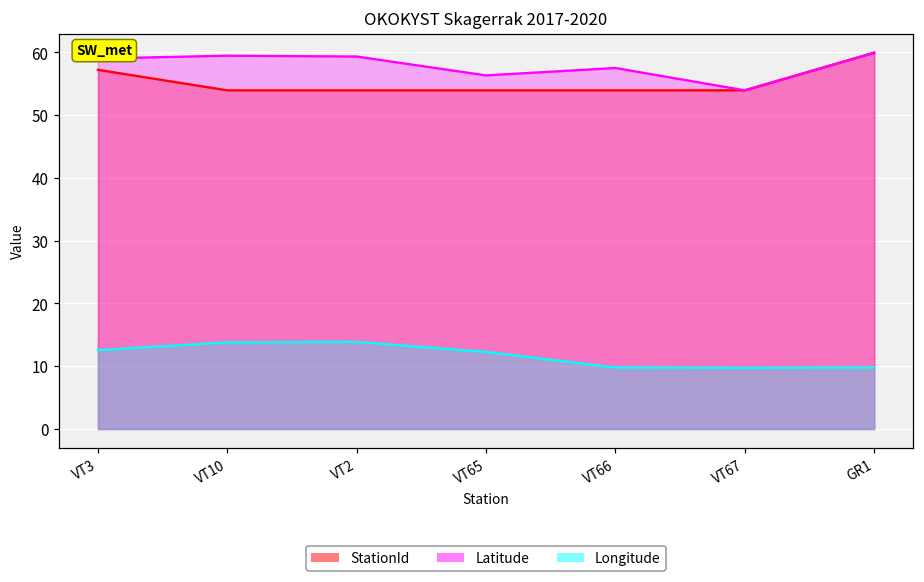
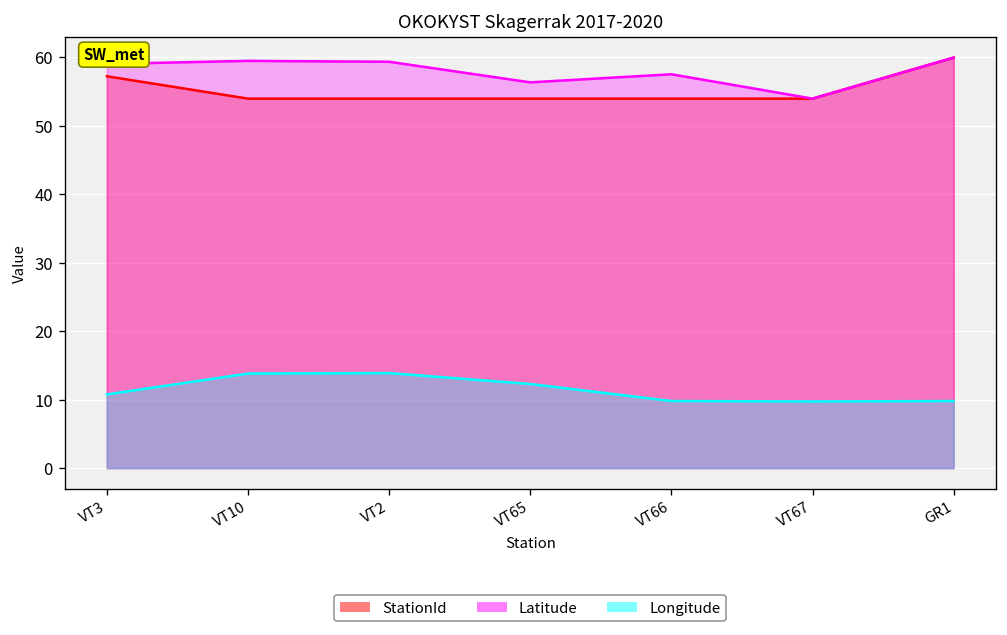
  {
    "StationId": {
      "VT3": 57,
      "VT10": 54,
      "VT2": 54,
      "VT65": 54,
      "VT66": 54
    },
    "Latitude": {
      "VT10": 59,
      "VT2": 59,
      "VT65": 56,
      "VT66": 58
    },
    "Longitude": {
-     "VT3": 13,
+     "VT3": 11,
      "VT10": 14,
      "VT2": 14,
      "VT65": 12,
      "VT66": 10,
      "VT67": 10,
      "GR1": 10
    }
  }
